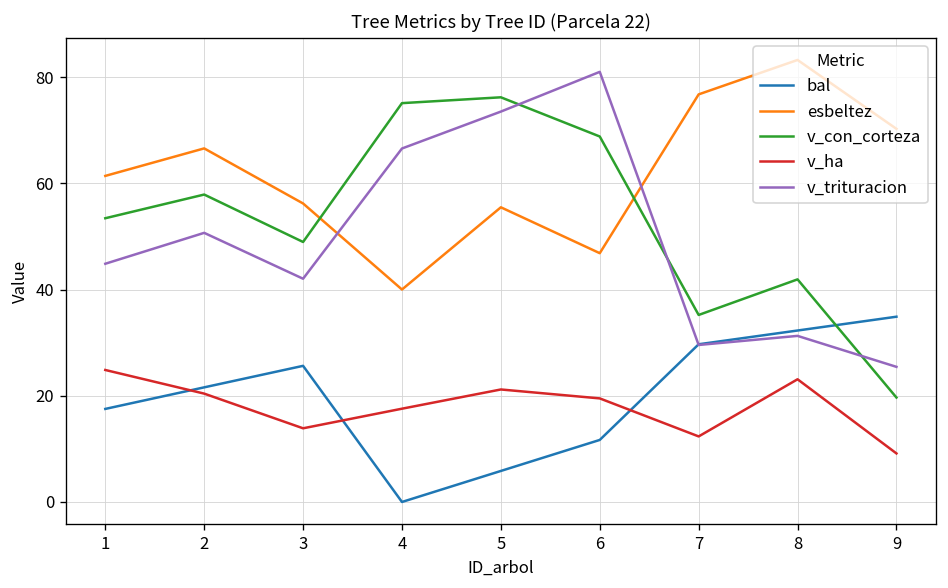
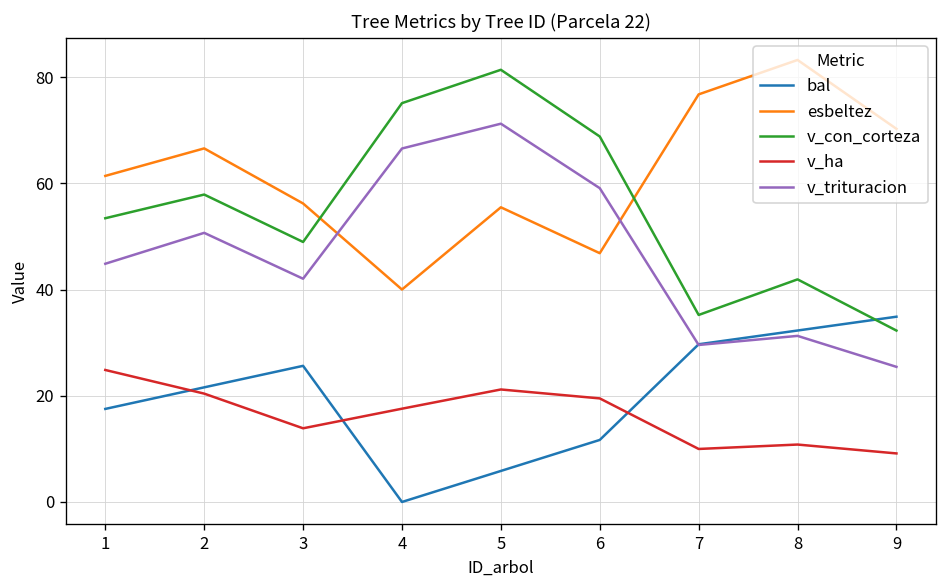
  {
    "bal": {
      "1": 18,
      "2": 22,
      "3": 26,
      "4": 0,
      "5": 6,
      "6": 12,
      "8": 32,
      "9": 35
    },
    "esbeltez": {
      "1": 61,
      "2": 67,
      "3": 56,
      "4": 40,
      "5": 55,
      "6": 47,
      "7": 77
    },
    "v_con_corteza": {
      "1": 53,
      "2": 58,
      "3": 49,
      "4": 75,
-     "5": 76,
+     "5": 81,
      "6": 69,
      "7": 35,
      "8": 42,
-     "9": 20
+     "9": 32
    },
    "v_ha": {
      "1": 25,
      "2": 20,
      "3": 14,
      "4": 18,
      "5": 21,
      "6": 20,
-     "7": 12,
-     "8": 23,
+     "7": 10,
+     "8": 11,
      "9": 9
    },
    "v_trituracion": {
      "1": 45,
      "2": 51,
      "3": 42,
      "4": 67,
-     "5": 74,
-     "6": 81,
+     "5": 71,
+     "6": 59,
      "8": 31,
      "9": 25
    }
  }
